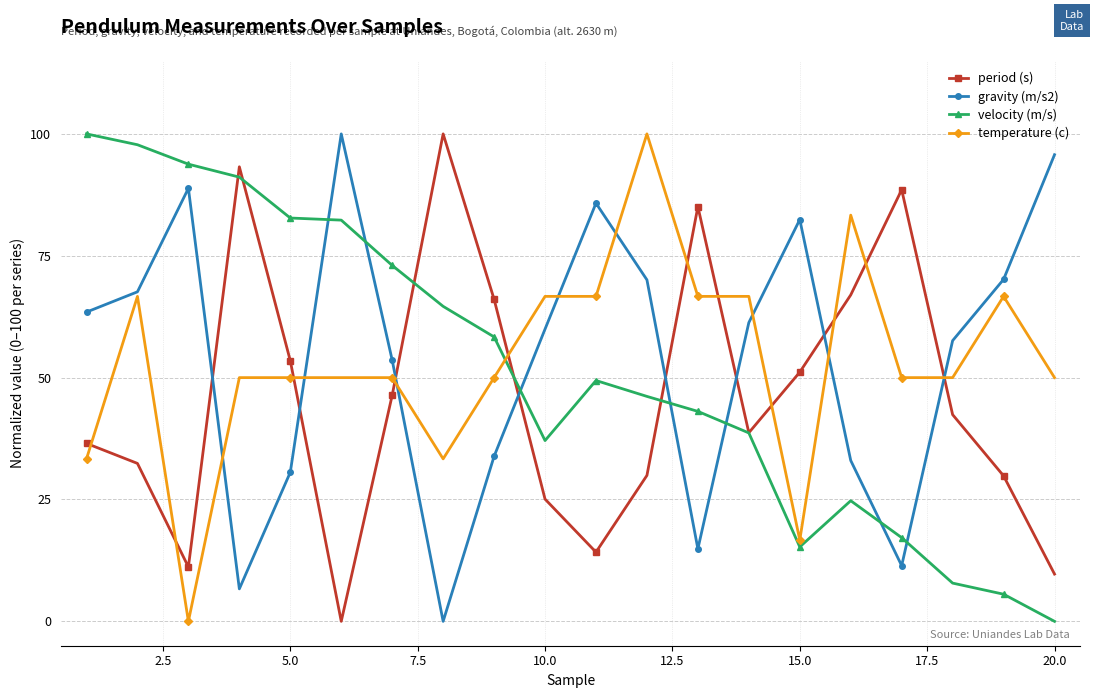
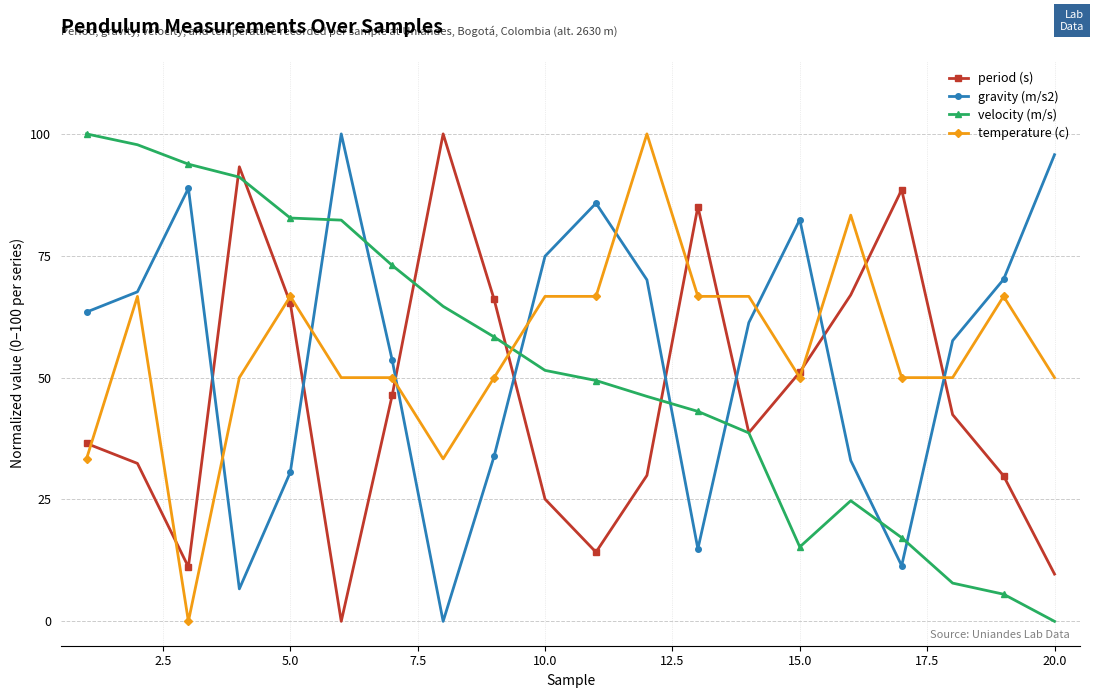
  {
    "period (s)": {
-     "5.0": 53,
+     "5.0": 65,
      "10.0": 25,
      "15.0": 51,
      "20.0": 10
    },
    "gravity (m/s2)": {
      "5.0": 31,
-     "10.0": 60,
+     "10.0": 75,
      "15.0": 82,
      "20.0": 96
    },
    "velocity (m/s)": {
      "5.0": 83,
-     "10.0": 37,
+     "10.0": 51,
      "15.0": 15,
      "20.0": 0
    },
    "temperature (c)": {
-     "5.0": 50,
+     "5.0": 67,
      "10.0": 67,
-     "15.0": 17,
+     "15.0": 50,
      "20.0": 50
    }
  }
